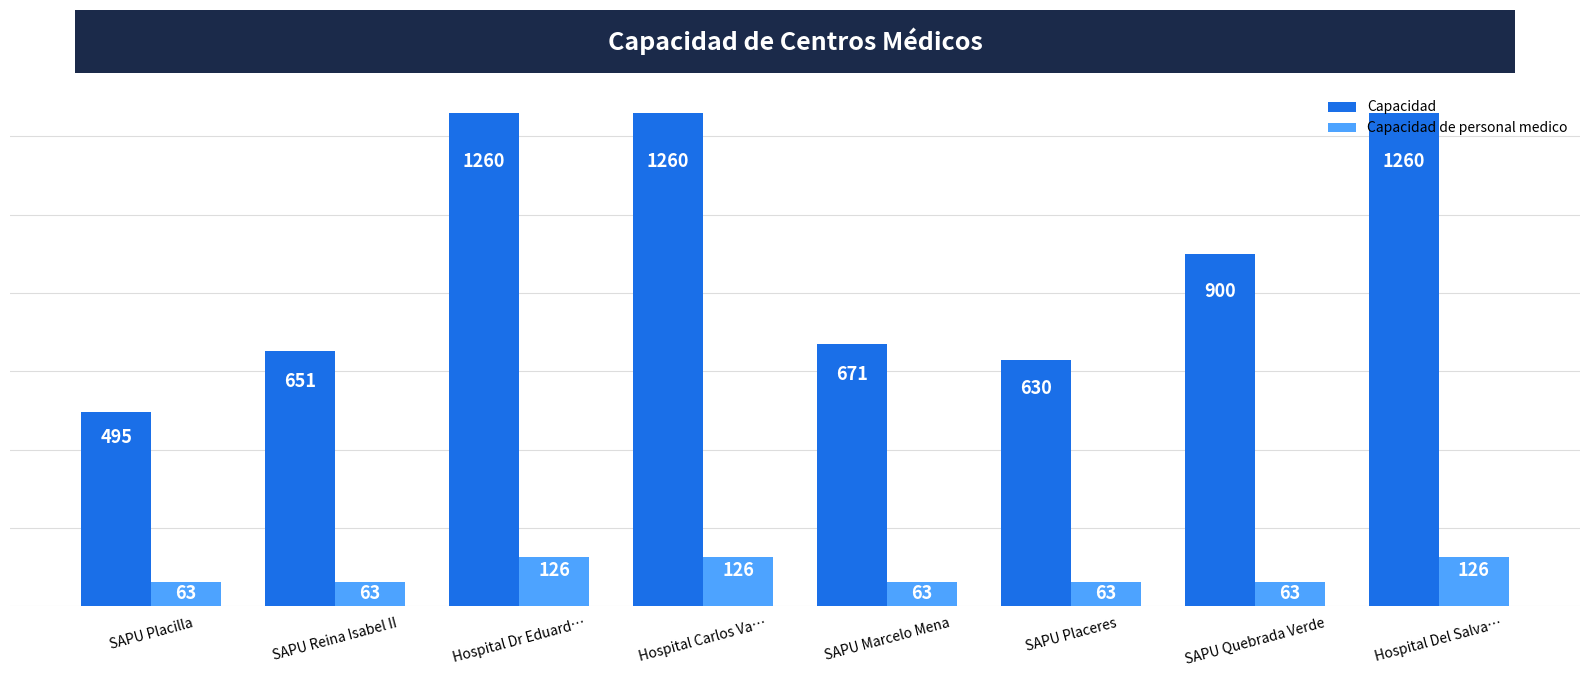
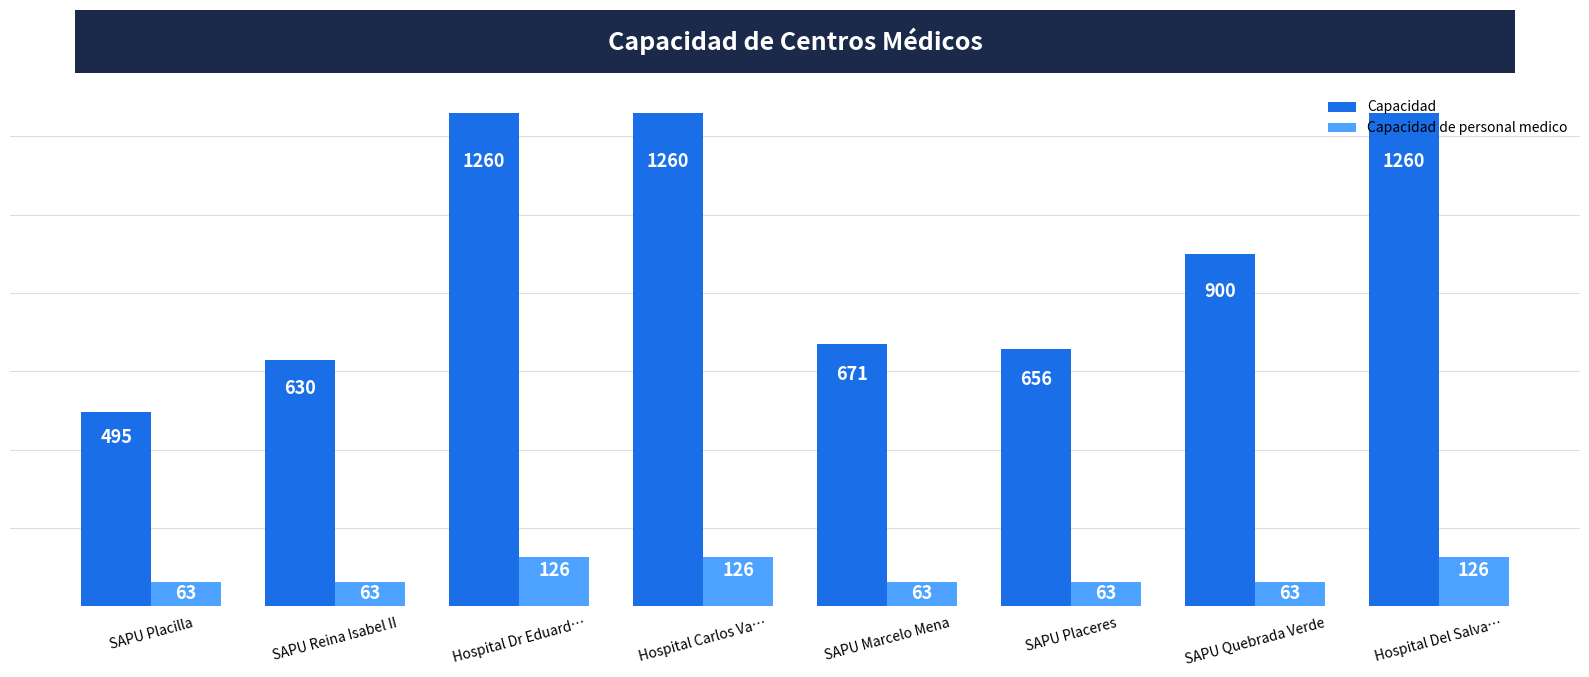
  {
    "Capacidad": {
      "SAPU Placilla": 495,
-     "SAPU Reina Isabel II": 651,
+     "SAPU Reina Isabel II": 630,
      "Hospital Dr Eduard…": 1260,
      "Hospital Carlos Va…": 1260,
      "SAPU Marcelo Mena": 671,
-     "SAPU Placeres": 630,
+     "SAPU Placeres": 656,
      "SAPU Quebrada Verde": 900,
      "Hospital Del Salva…": 1260
    },
    "Capacidad de personal medico": {
      "SAPU Placilla": 63,
      "SAPU Reina Isabel II": 63,
      "Hospital Dr Eduard…": 126,
      "Hospital Carlos Va…": 126,
      "SAPU Marcelo Mena": 63,
      "SAPU Placeres": 63,
      "SAPU Quebrada Verde": 63,
      "Hospital Del Salva…": 126
    }
  }
